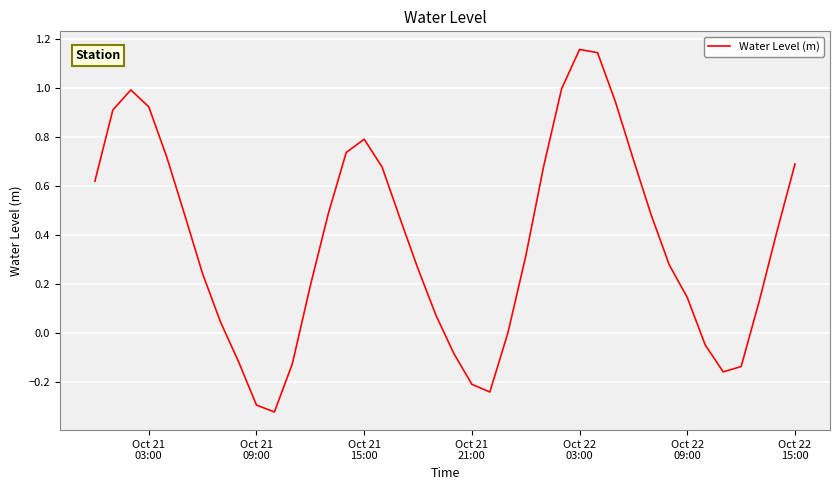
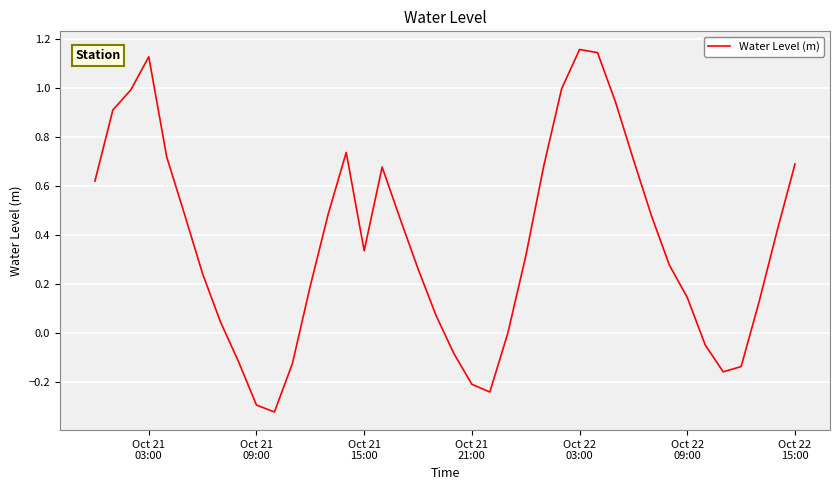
  {
-   "Oct 21 03:00": 0.92,
+   "Oct 21 03:00": 1.13,
    "Oct 21 09:00": -0.30,
-   "Oct 21 15:00": 0.79,
+   "Oct 21 15:00": 0.33,
    "Oct 21 21:00": -0.21,
    "Oct 22 03:00": 1.16,
    "Oct 22 09:00": 0.14,
    "Oct 22 15:00": 0.69
  }
